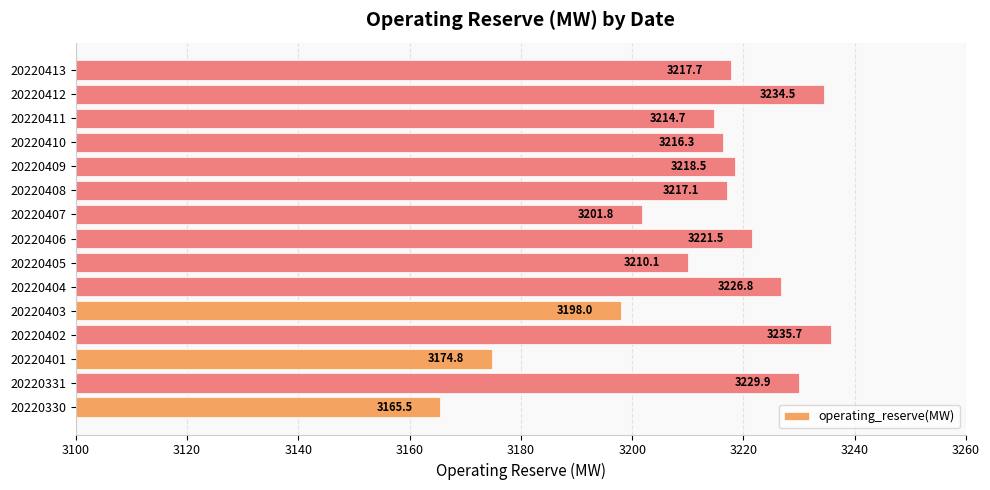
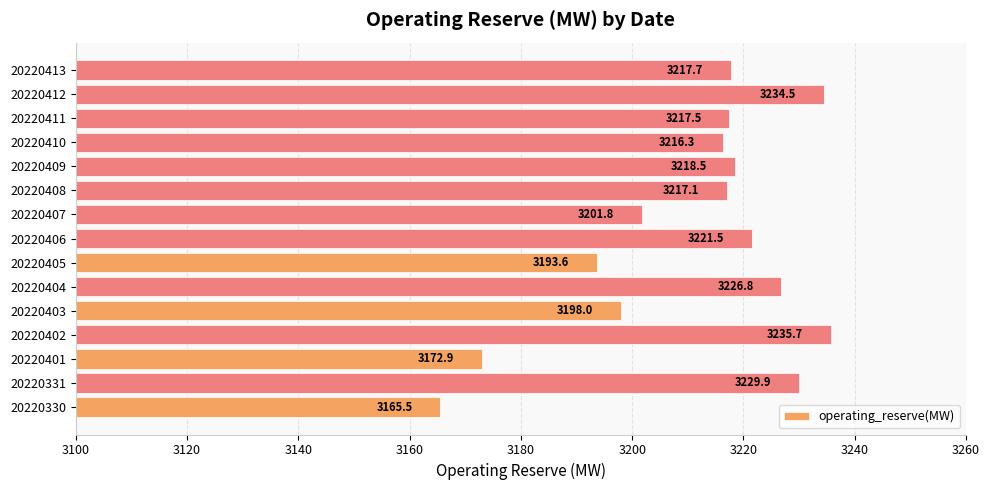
  {
    "20220413": 3217.7,
    "20220412": 3234.5,
-   "20220411": 3214.7,
+   "20220411": 3217.5,
    "20220410": 3216.3,
    "20220409": 3218.5,
    "20220408": 3217.1,
    "20220407": 3201.8,
    "20220406": 3221.5,
-   "20220405": 3210.1,
+   "20220405": 3193.6,
    "20220404": 3226.8,
    "20220403": 3198.0,
    "20220402": 3235.7,
-   "20220401": 3174.8,
+   "20220401": 3172.9,
    "20220331": 3229.9,
    "20220330": 3165.5
  }
